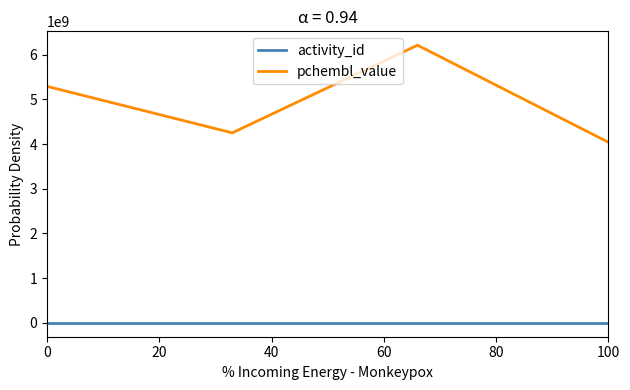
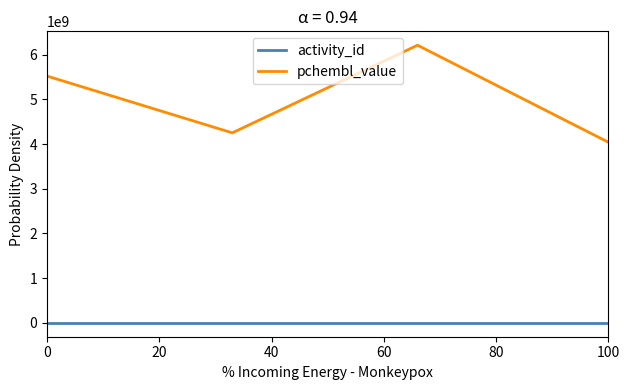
  {
    "activity_id": {
      "0": 0,
      "100": 0
    },
    "pchembl_value": {
-     "0": 5300000000,
+     "0": 5500000000,
      "100": 4000000000
    }
  }
